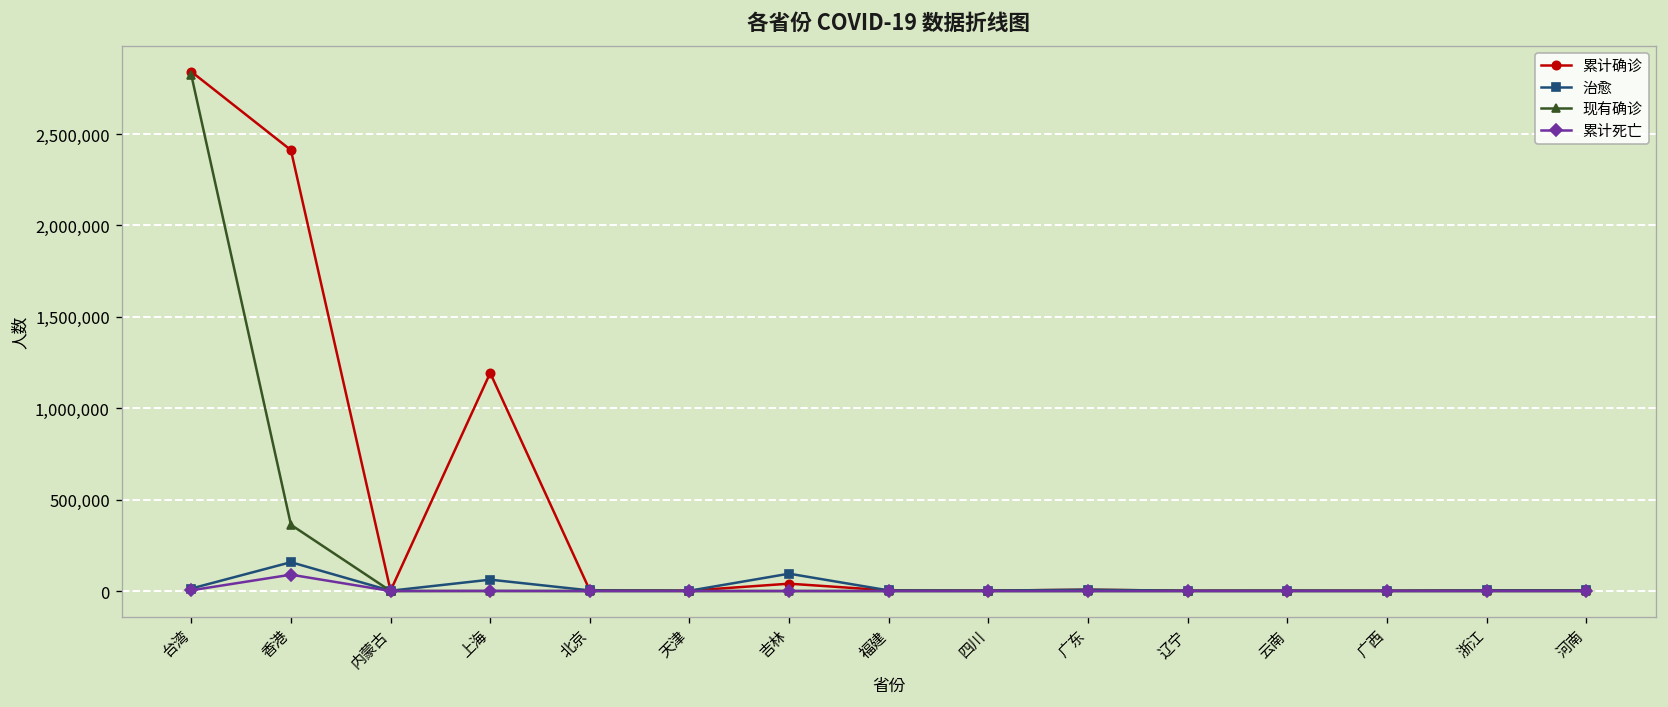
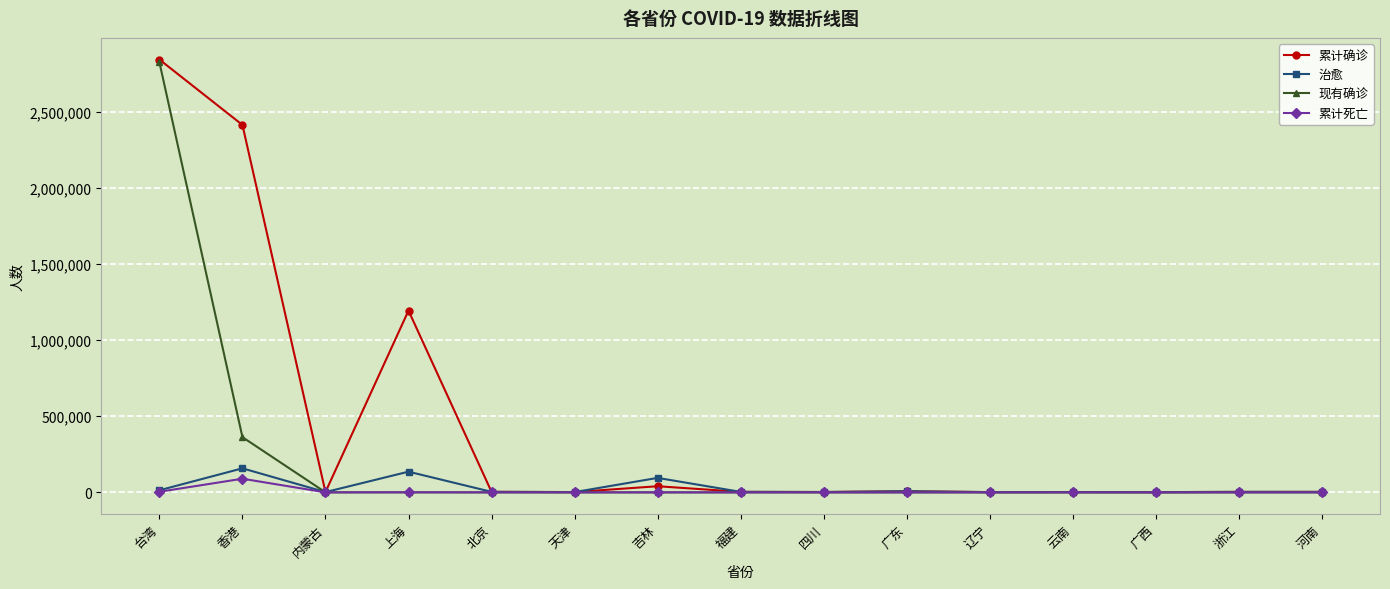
  {
    "累计确诊": {
      "台湾": "2,840,000",
      "香港": "2,410,000",
      "上海": "1,190,000",
      "吉林": "40,000"
    },
    "治愈": {
      "香港": "160,000",
-     "上海": "60,000",
+     "上海": "140,000",
      "吉林": "100,000"
    },
    "现有确诊": {
      "台湾": "2,820,000",
      "香港": "360,000"
    },
    "累计死亡": {
      "香港": "90,000"
    }
  }
